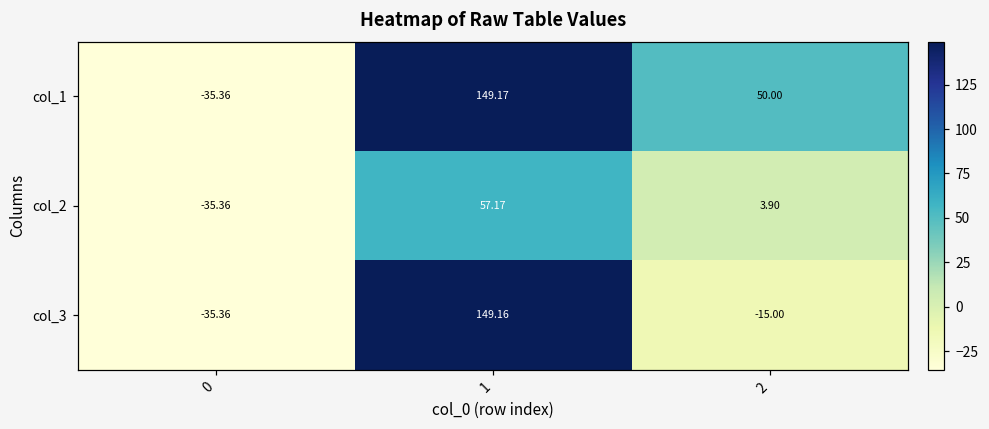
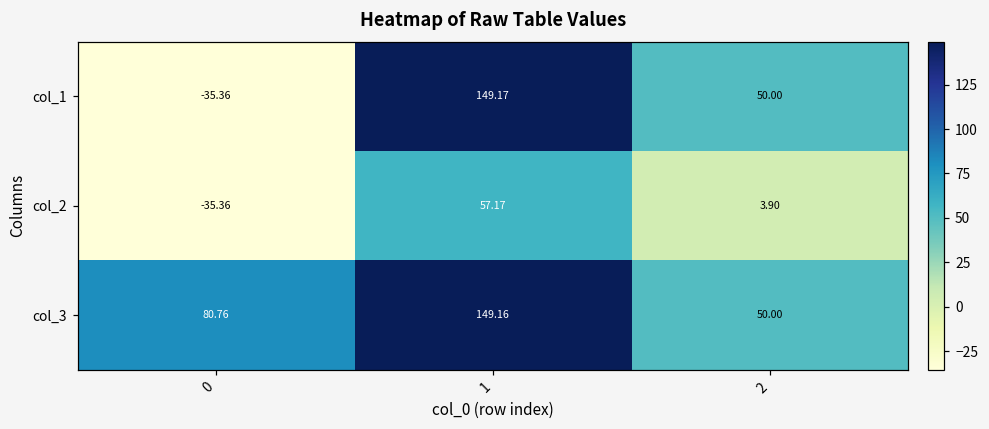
  {
    "col_1": {
      "0": -35.36,
      "1": 149.17,
      "2": 50.00
    },
    "col_2": {
      "0": -35.36,
      "1": 57.17,
      "2": 3.90
    },
    "col_3": {
-     "0": -35.36,
+     "0": 80.76,
      "1": 149.16,
-     "2": -15.00
+     "2": 50.00
    }
  }
